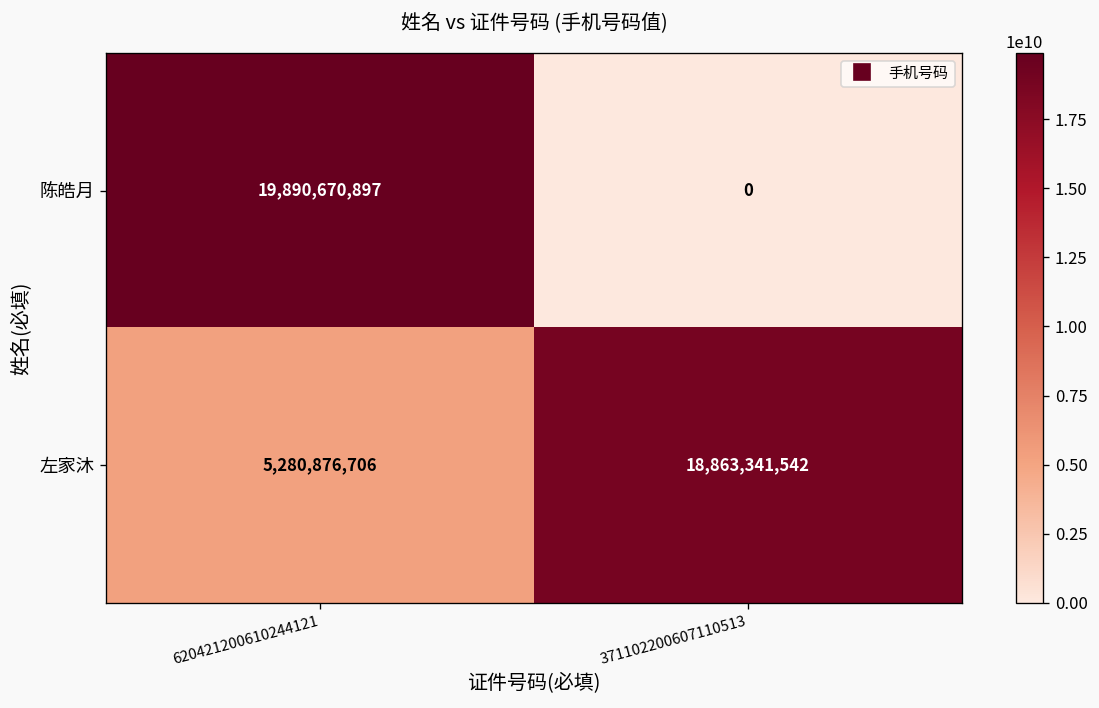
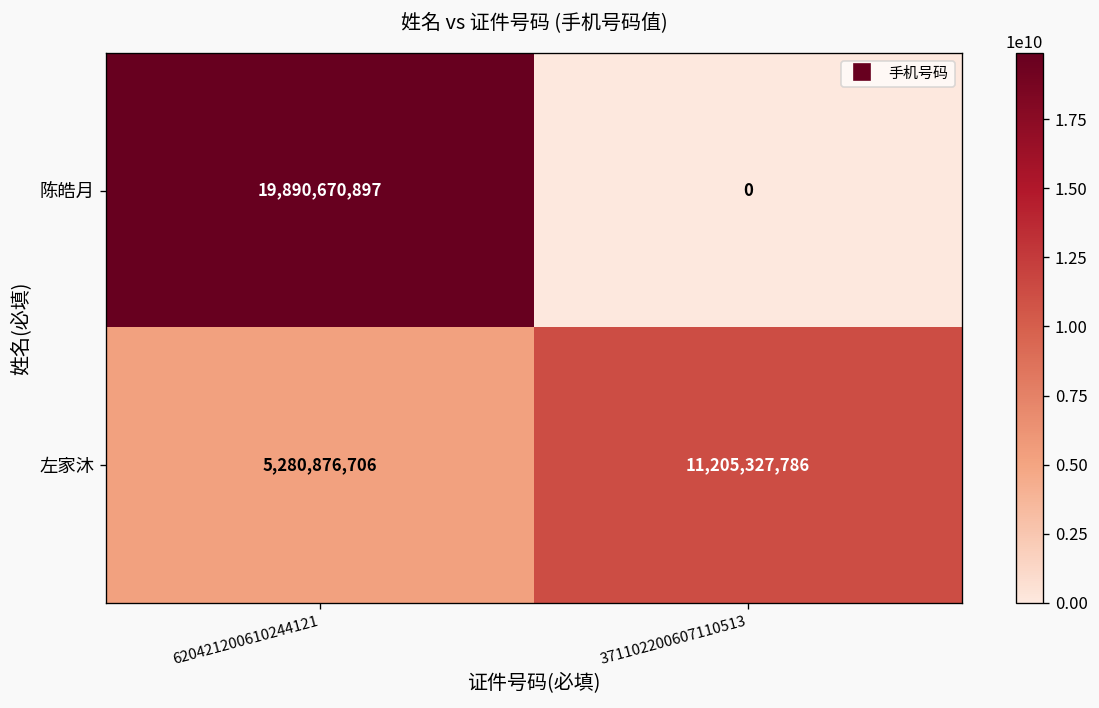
  {
    "陈皓月": {
      "620421200610244121": "19,890,670,897",
      "371102200607110513": "0"
    },
    "左家沐": {
      "620421200610244121": "5,280,876,706",
-     "371102200607110513": "18,863,341,542"
+     "371102200607110513": "11,205,327,786"
    }
  }
